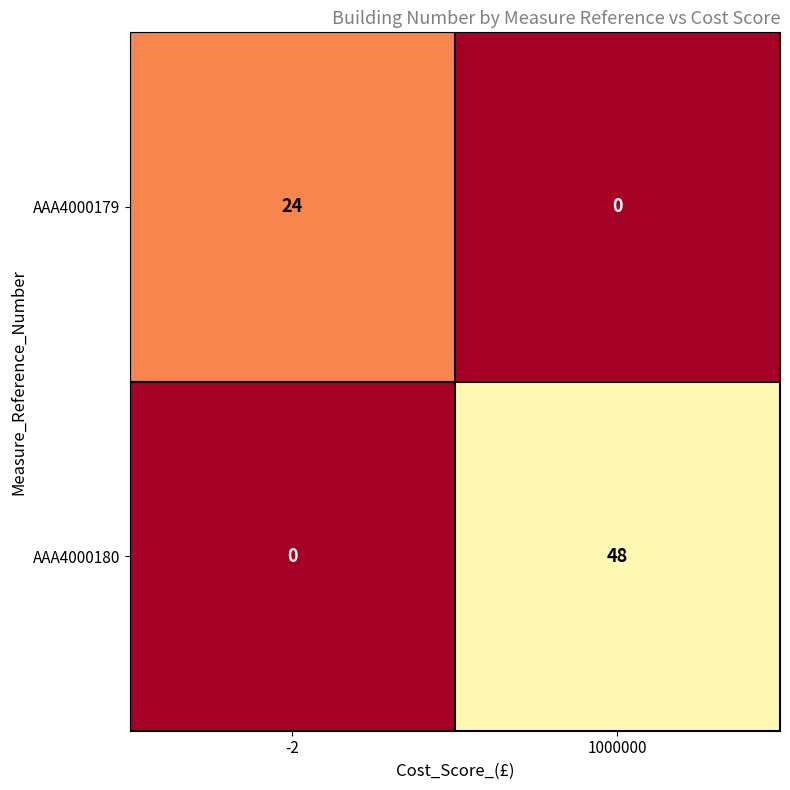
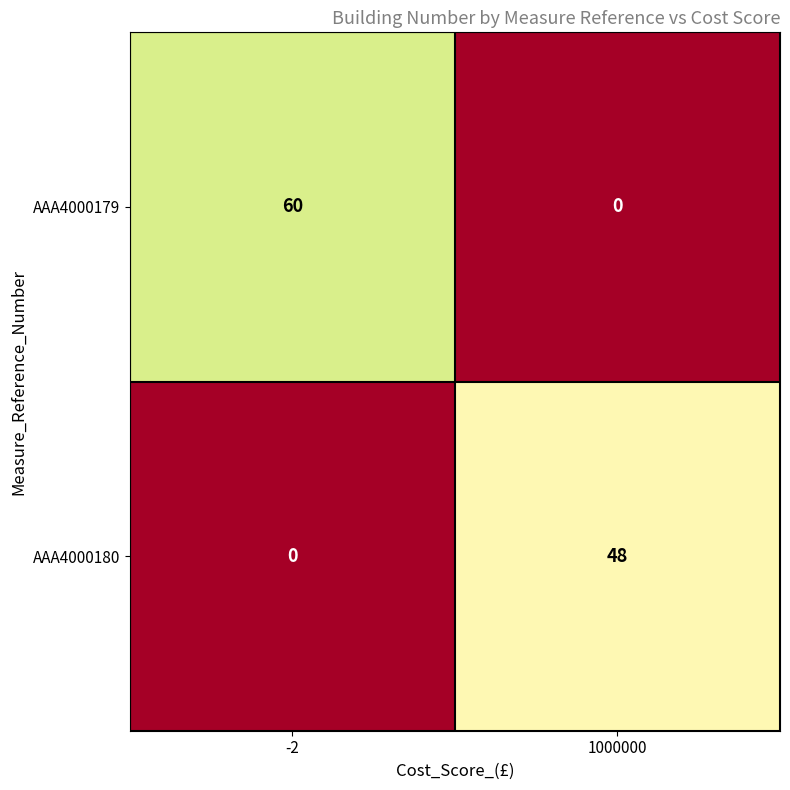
  {
    "AAA4000179": {
-     "-2": 24,
+     "-2": 60,
      "1000000": 0
    },
    "AAA4000180": {
      "-2": 0,
      "1000000": 48
    }
  }
